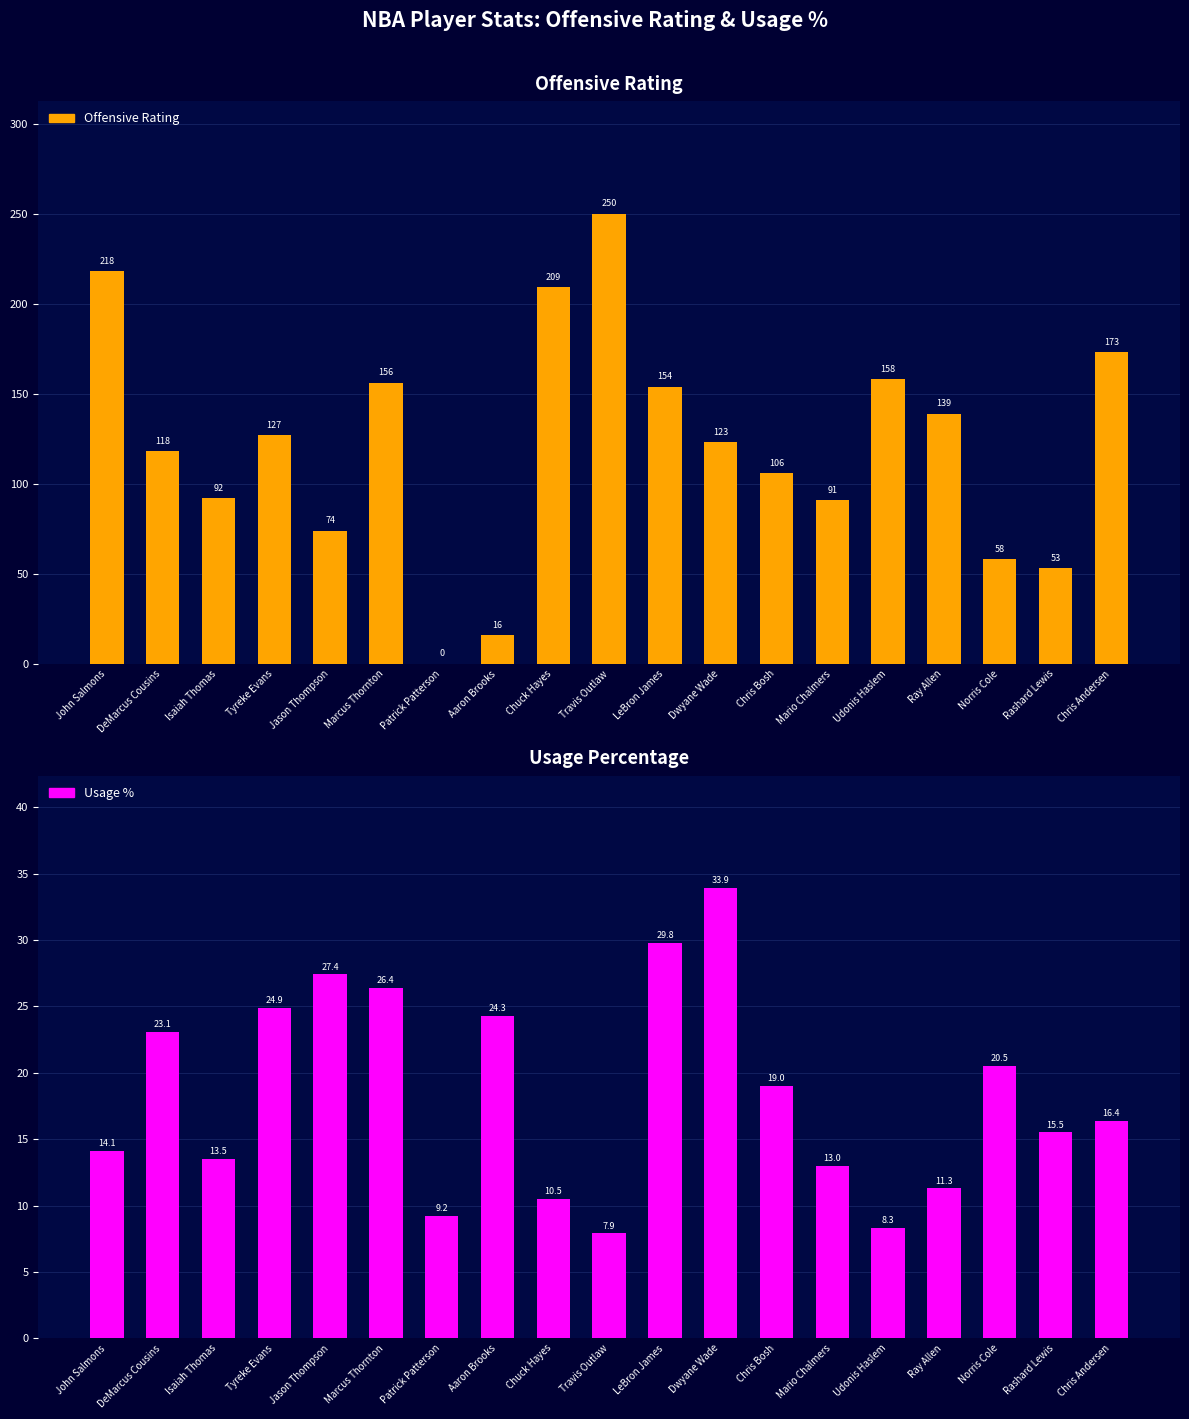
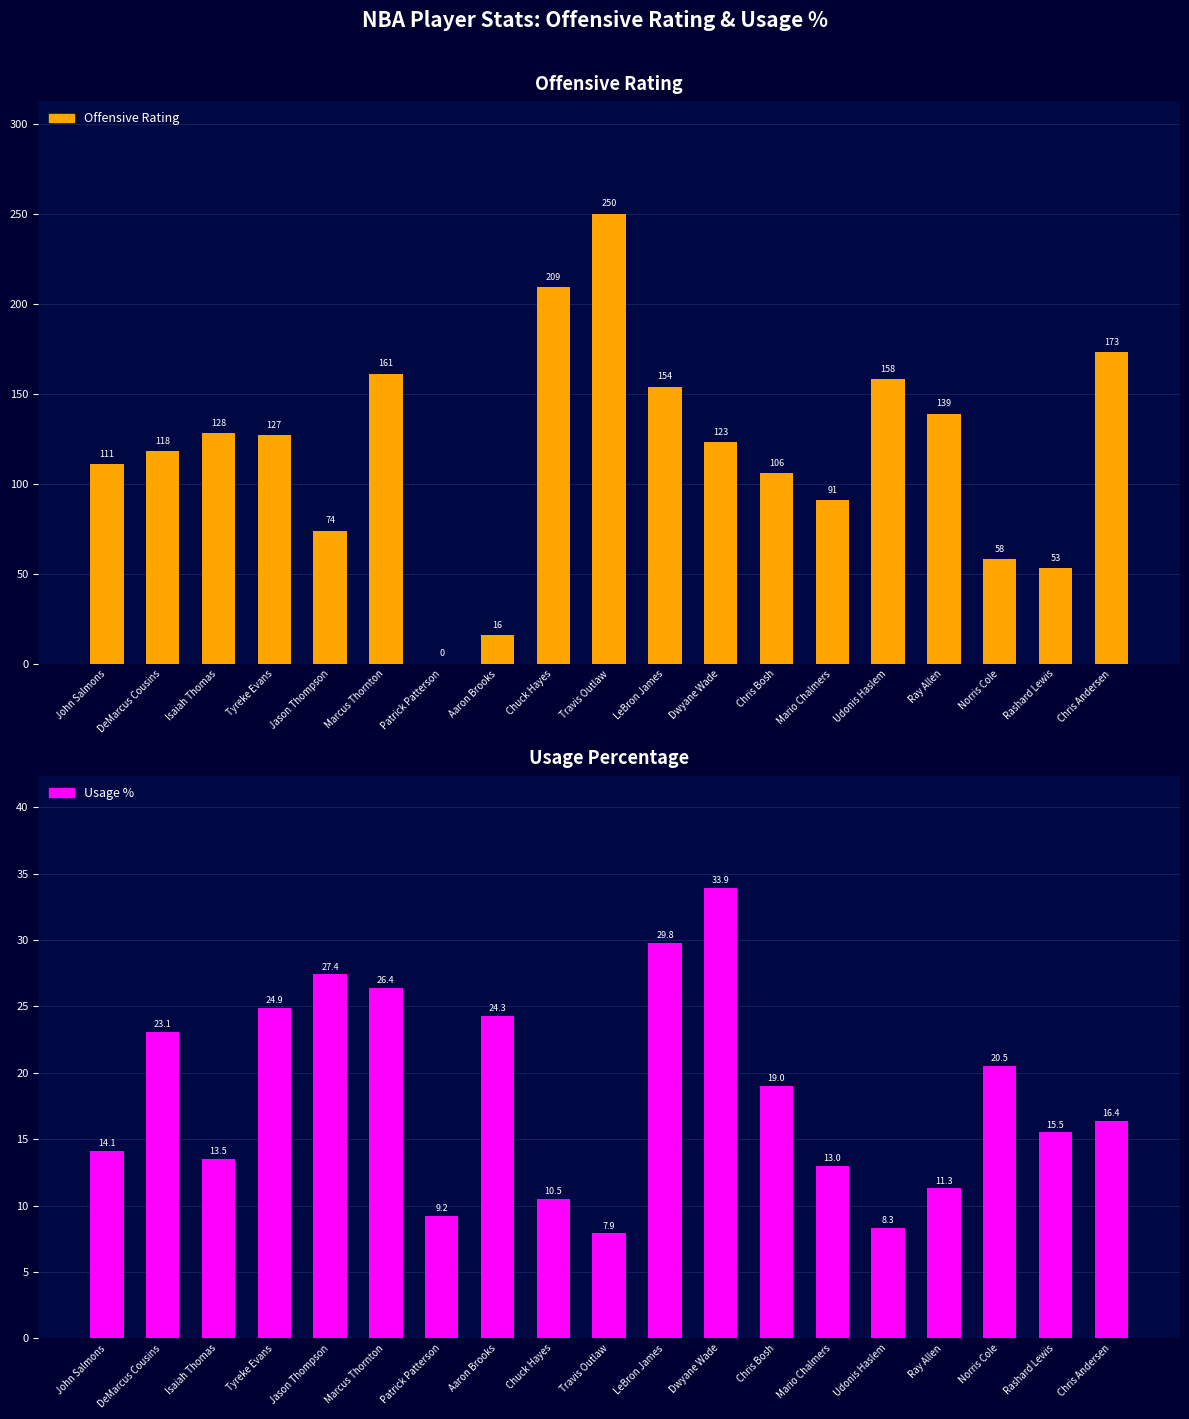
  {
    "Offensive Rating": {
-     "John Salmons": 218,
+     "John Salmons": 111,
      "DeMarcus Cousins": 118,
-     "Isaiah Thomas": 92,
+     "Isaiah Thomas": 128,
      "Tyreke Evans": 127,
      "Jason Thompson": 74,
-     "Marcus Thornton": 156,
+     "Marcus Thornton": 161,
      "Patrick Patterson": 0,
      "Aaron Brooks": 16,
      "Chuck Hayes": 209,
      "Travis Outlaw": 250,
      "LeBron James": 154,
      "Dwyane Wade": 123,
      "Chris Bosh": 106,
      "Mario Chalmers": 91,
      "Udonis Haslem": 158,
      "Ray Allen": 139,
      "Norris Cole": 58,
      "Rashard Lewis": 53,
      "Chris Andersen": 173
    },
    "Usage Percentage": {
      "John Salmons": 14.1,
      "DeMarcus Cousins": 23.1,
      "Isaiah Thomas": 13.5,
      "Tyreke Evans": 24.9,
      "Jason Thompson": 27.4,
      "Marcus Thornton": 26.4,
      "Patrick Patterson": 9.2,
      "Aaron Brooks": 24.3,
      "Chuck Hayes": 10.5,
      "Travis Outlaw": 7.9,
      "LeBron James": 29.8,
      "Dwyane Wade": 33.9,
      "Chris Bosh": 19.0,
      "Mario Chalmers": 13.0,
      "Udonis Haslem": 8.3,
      "Ray Allen": 11.3,
      "Norris Cole": 20.5,
      "Rashard Lewis": 15.5,
      "Chris Andersen": 16.4
    }
  }
